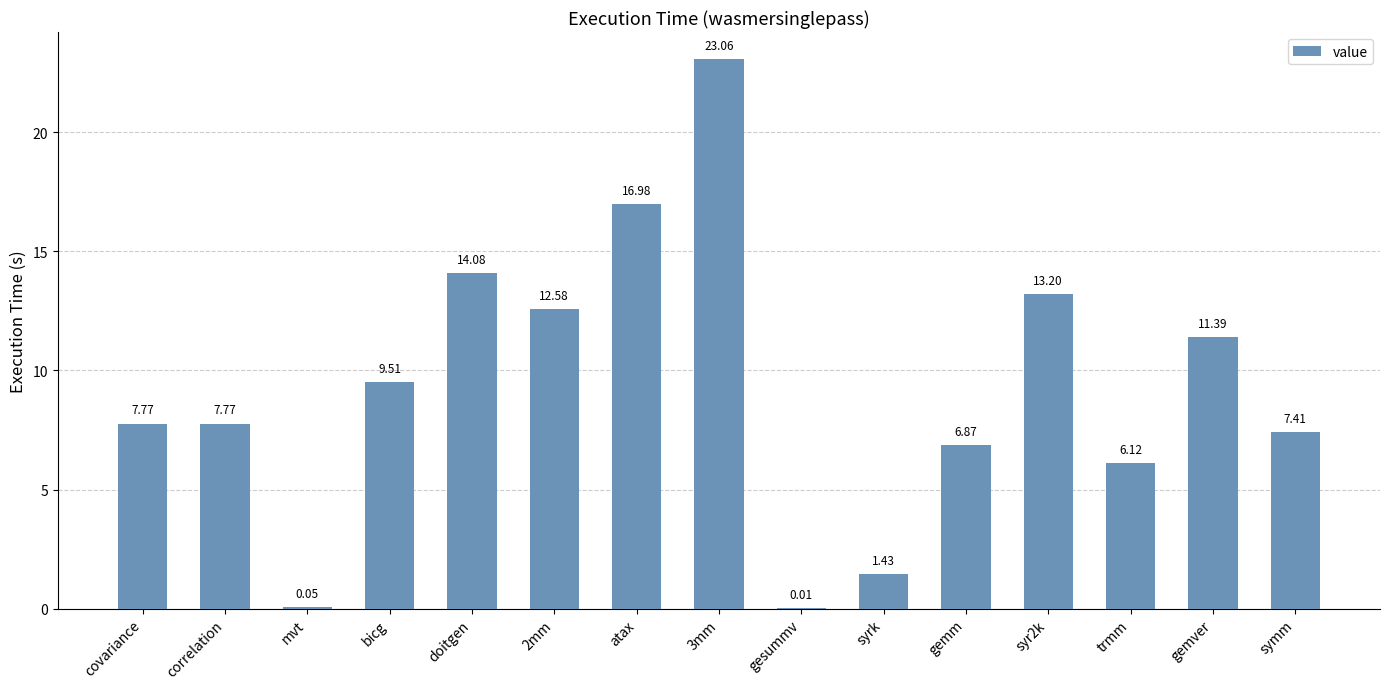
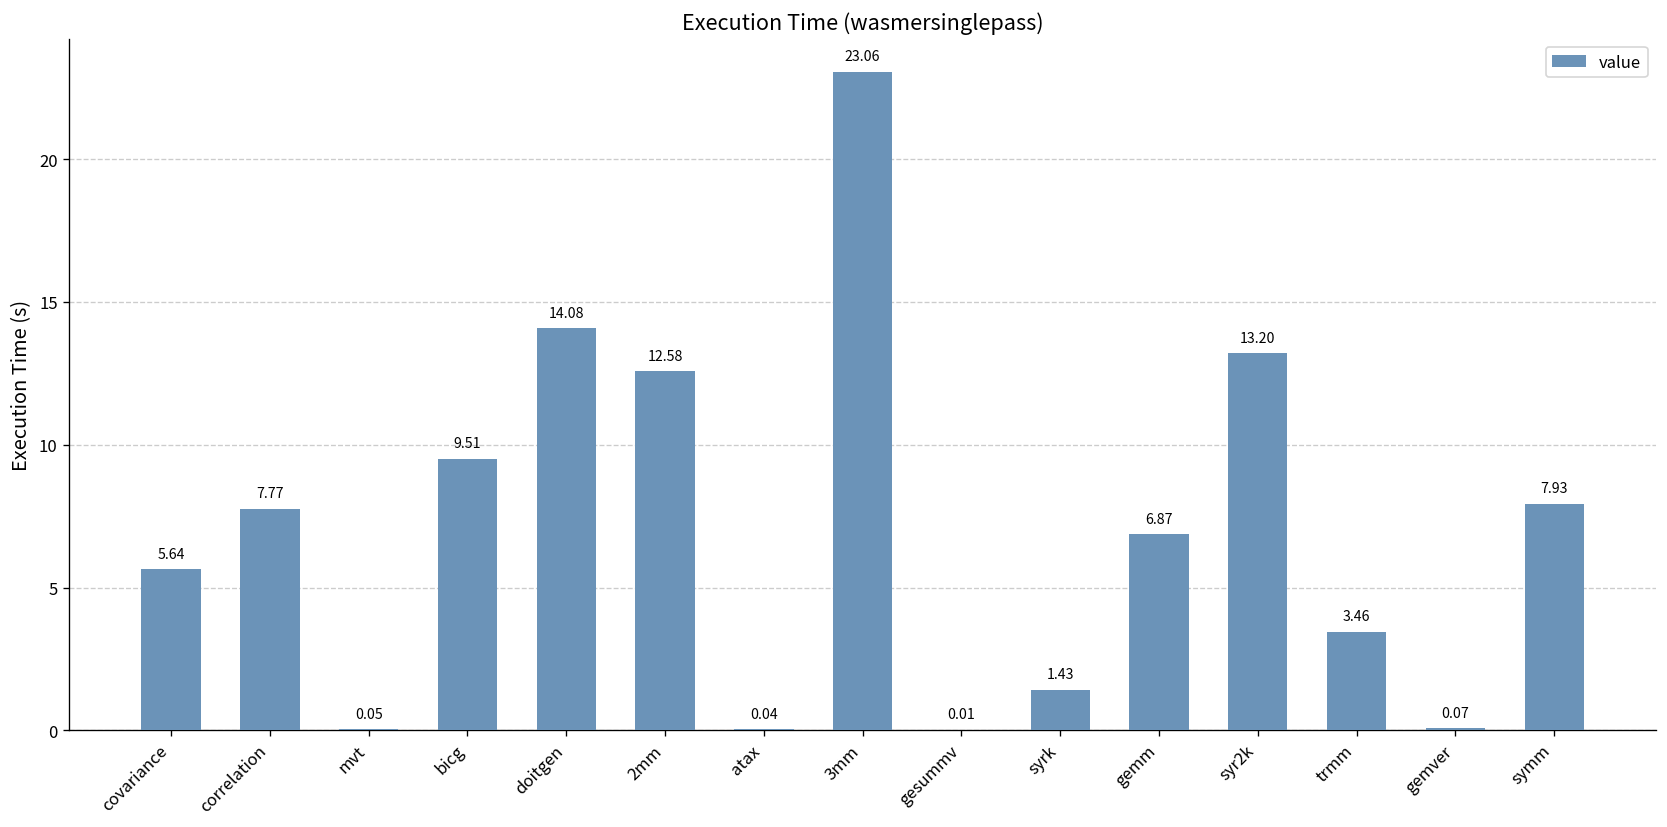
  {
-   "covariance": 7.77,
+   "covariance": 5.64,
    "correlation": 7.77,
    "mvt": 0.05,
    "bicg": 9.51,
    "doitgen": 14.08,
    "2mm": 12.58,
-   "atax": 16.98,
+   "atax": 0.04,
    "3mm": 23.06,
    "gesummv": 0.01,
    "syrk": 1.43,
    "gemm": 6.87,
    "syr2k": 13.20,
-   "trmm": 6.12,
-   "gemver": 11.39,
-   "symm": 7.41
+   "trmm": 3.46,
+   "gemver": 0.07,
+   "symm": 7.93
  }
